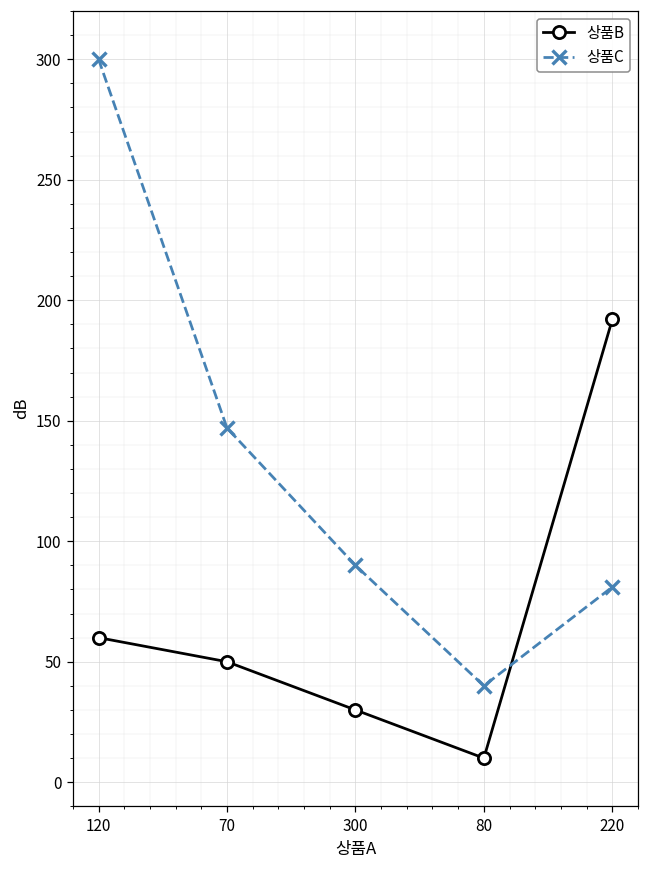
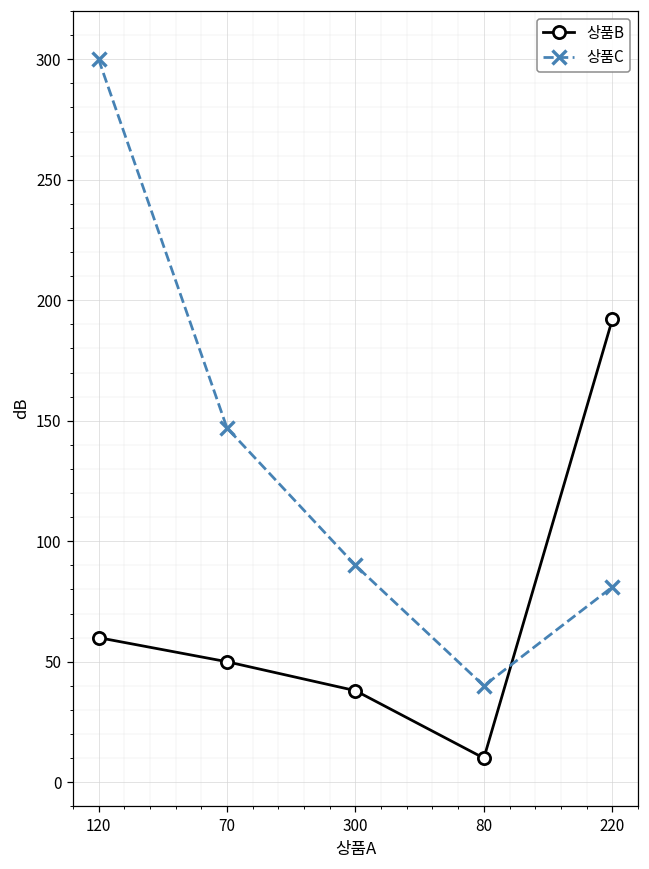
  {
    "상품B": {
      "120": 60,
      "70": 50,
-     "300": 30,
+     "300": 38,
      "80": 10,
      "220": 192
    },
    "상품C": {
      "120": 300,
      "70": 147,
      "300": 90,
      "80": 40,
      "220": 81
    }
  }
